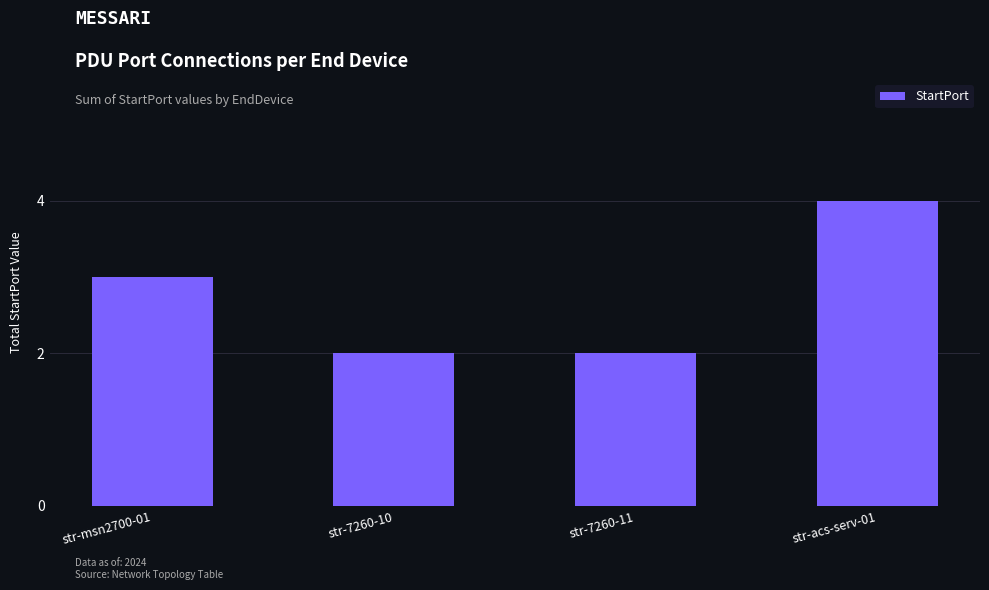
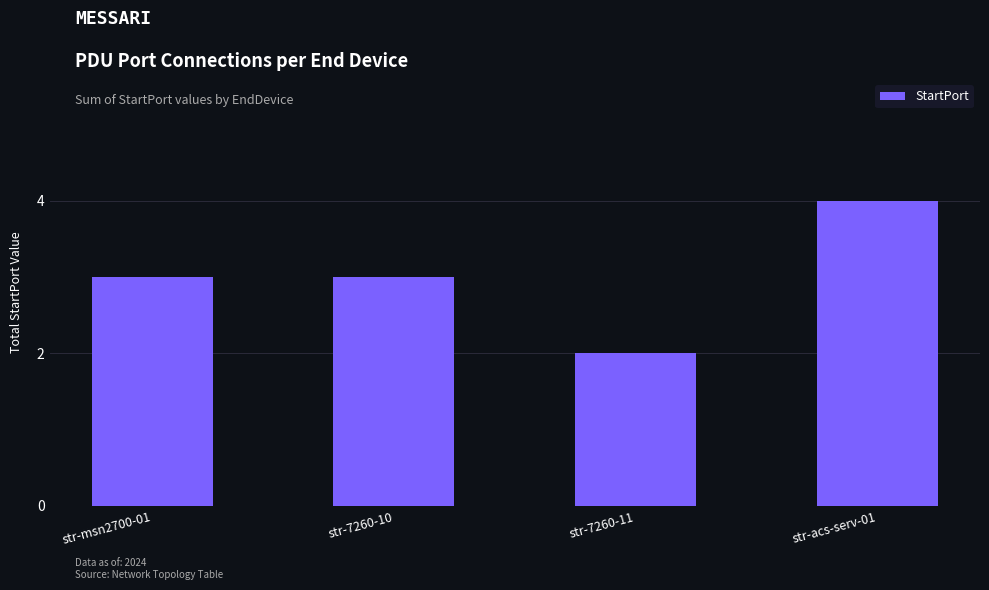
  {
    "str-msn2700-01": 3,
-   "str-7260-10": 2,
+   "str-7260-10": 3,
    "str-7260-11": 2,
    "str-acs-serv-01": 4
  }
